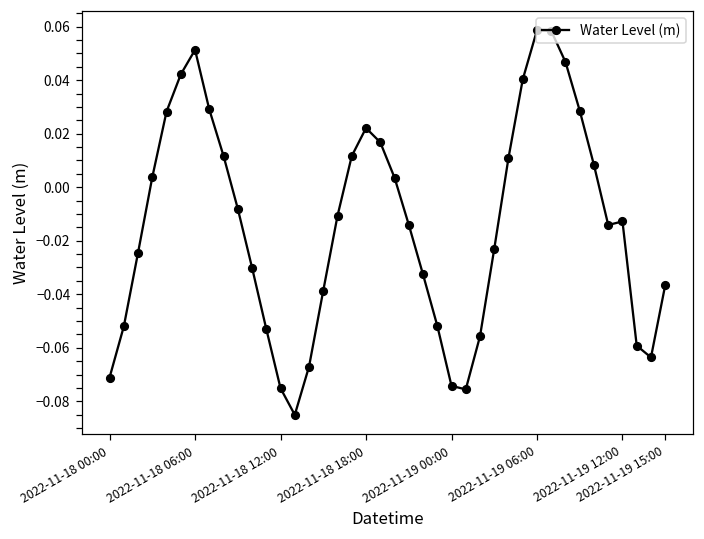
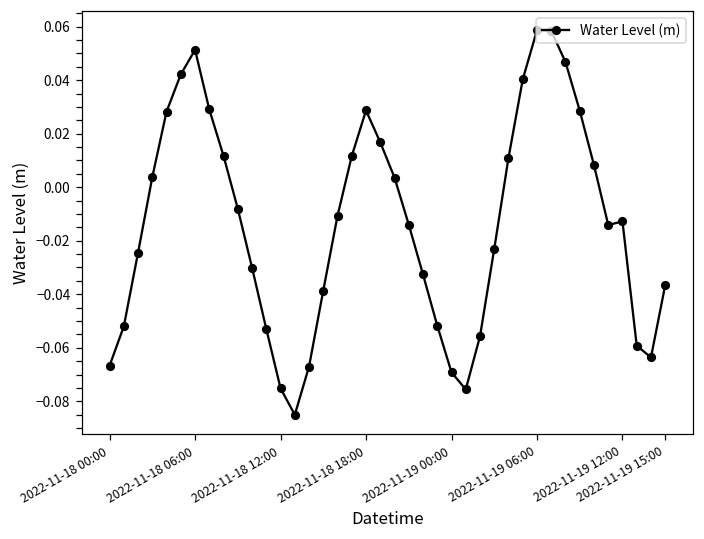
  {
-   "2022-11-18 00:00": -0.071,
+   "2022-11-18 00:00": -0.067,
    "2022-11-18 06:00": 0.051,
    "2022-11-18 12:00": -0.075,
-   "2022-11-18 18:00": 0.022,
-   "2022-11-19 00:00": -0.074,
+   "2022-11-18 18:00": 0.029,
+   "2022-11-19 00:00": -0.069,
    "2022-11-19 06:00": 0.059,
    "2022-11-19 12:00": -0.013,
    "2022-11-19 15:00": -0.037
  }
